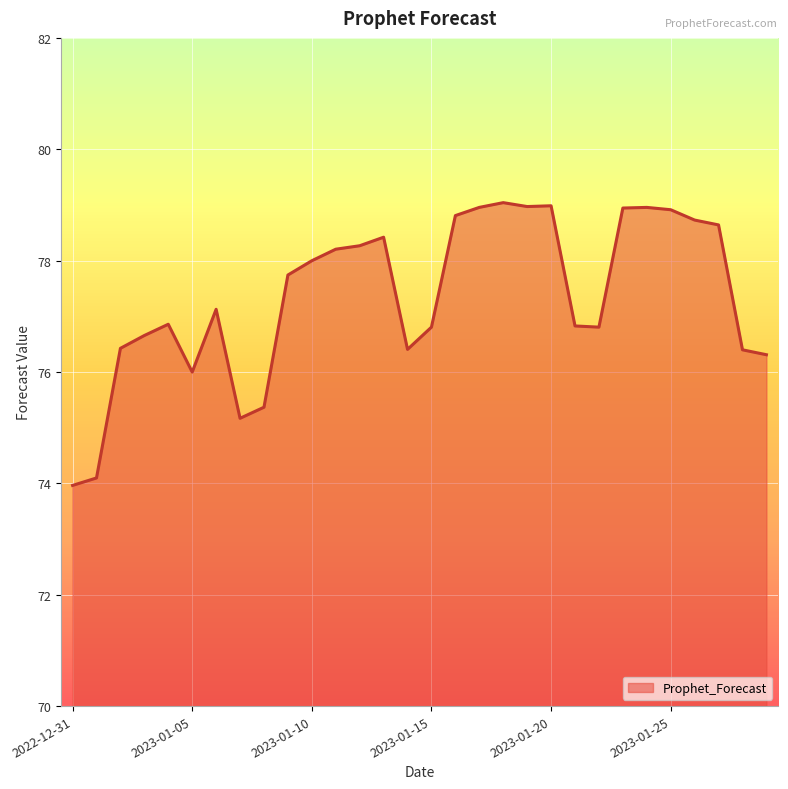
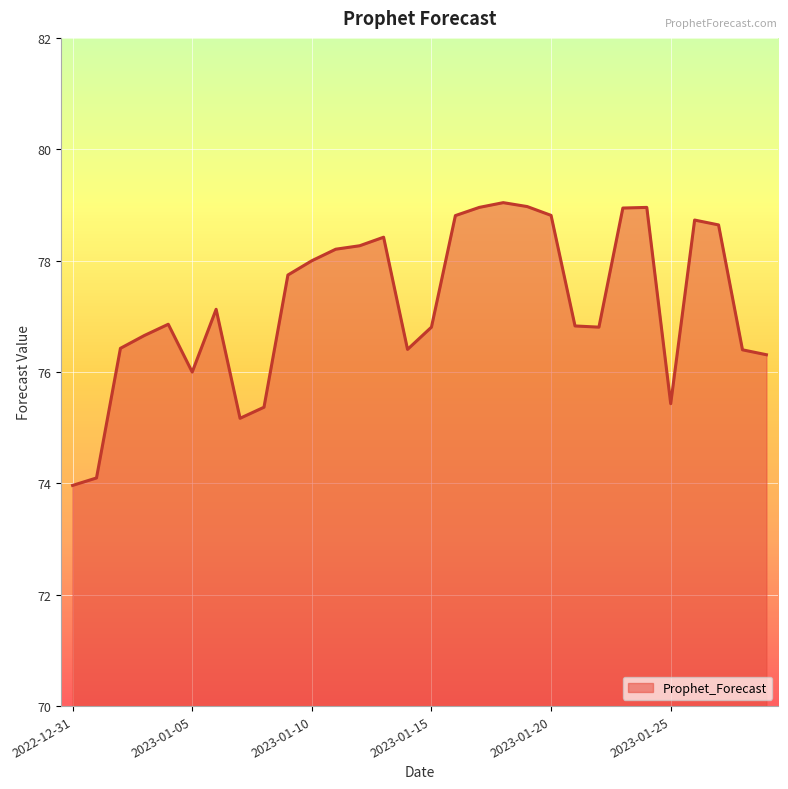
  {
    "2022-12-31": 74.0,
    "2023-01-05": 76.0,
    "2023-01-10": 78.0,
    "2023-01-15": 76.8,
-   "2023-01-20": 79.0,
-   "2023-01-25": 78.9
+   "2023-01-20": 78.8,
+   "2023-01-25": 75.4
  }
